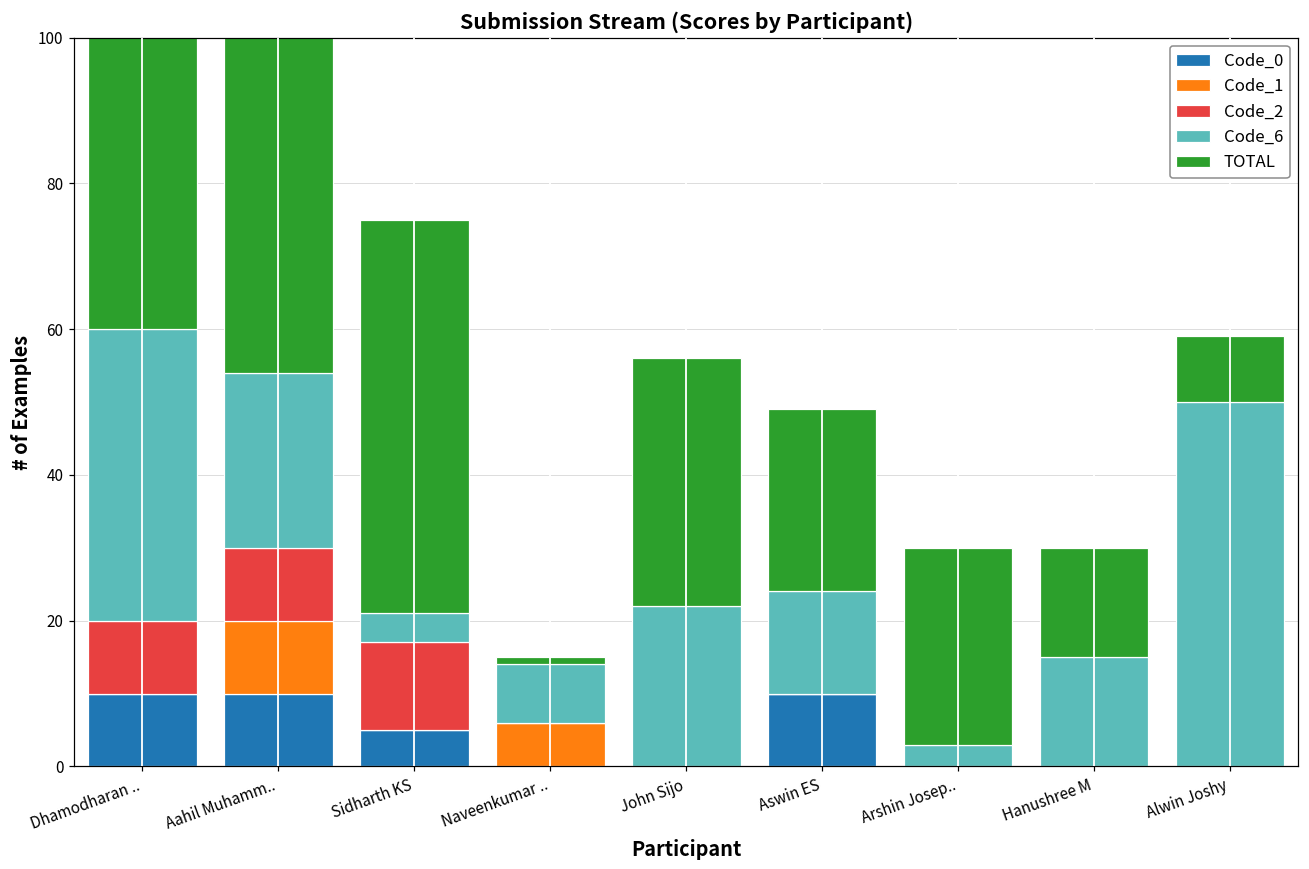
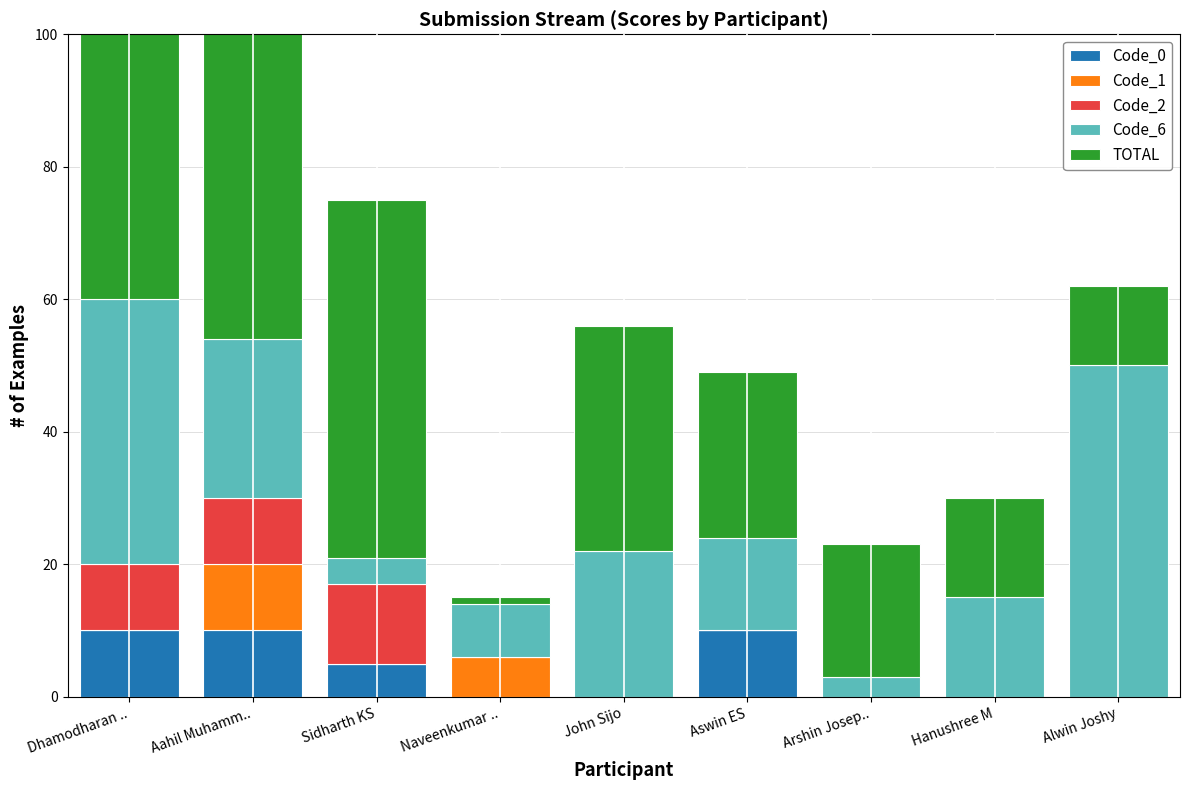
  {
    "Code_0": {
      "Dhamodharan ..": 10,
      "Aahil Muhamm..": 10,
      "Sidharth KS": 5,
      "Naveenkumar ..": 0,
      "John Sijo": 0,
      "Aswin ES": 10,
      "Arshin Josep..": 0,
      "Hanushree M": 0,
      "Alwin Joshy": 0
    },
    "Code_2": {
      "Dhamodharan ..": 10,
      "Aahil Muhamm..": 10,
      "Sidharth KS": 12,
      "Naveenkumar ..": 0,
      "John Sijo": 0,
      "Aswin ES": 0,
      "Arshin Josep..": 0,
      "Hanushree M": 0,
      "Alwin Joshy": 0
    },
    "Code_6": {
      "Dhamodharan ..": 40,
      "Aahil Muhamm..": 24,
      "Sidharth KS": 4,
      "Naveenkumar ..": 8,
      "John Sijo": 22,
      "Aswin ES": 14,
      "Arshin Josep..": 3,
      "Hanushree M": 15,
      "Alwin Joshy": 50
    },
    "TOTAL": {
      "Sidharth KS": 54,
      "Naveenkumar ..": 1,
      "John Sijo": 34,
      "Aswin ES": 25,
-     "Arshin Josep..": 27,
+     "Arshin Josep..": 20,
      "Hanushree M": 15,
-     "Alwin Joshy": 9
+     "Alwin Joshy": 12
    }
  }
